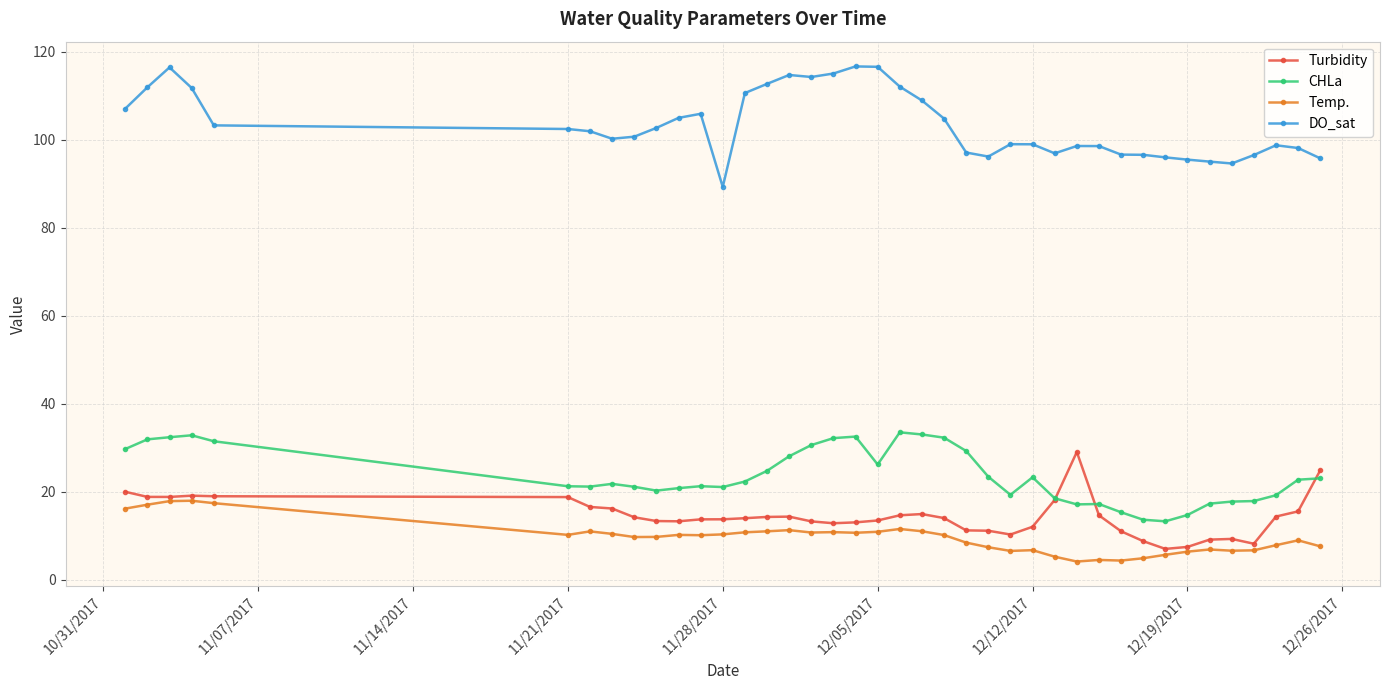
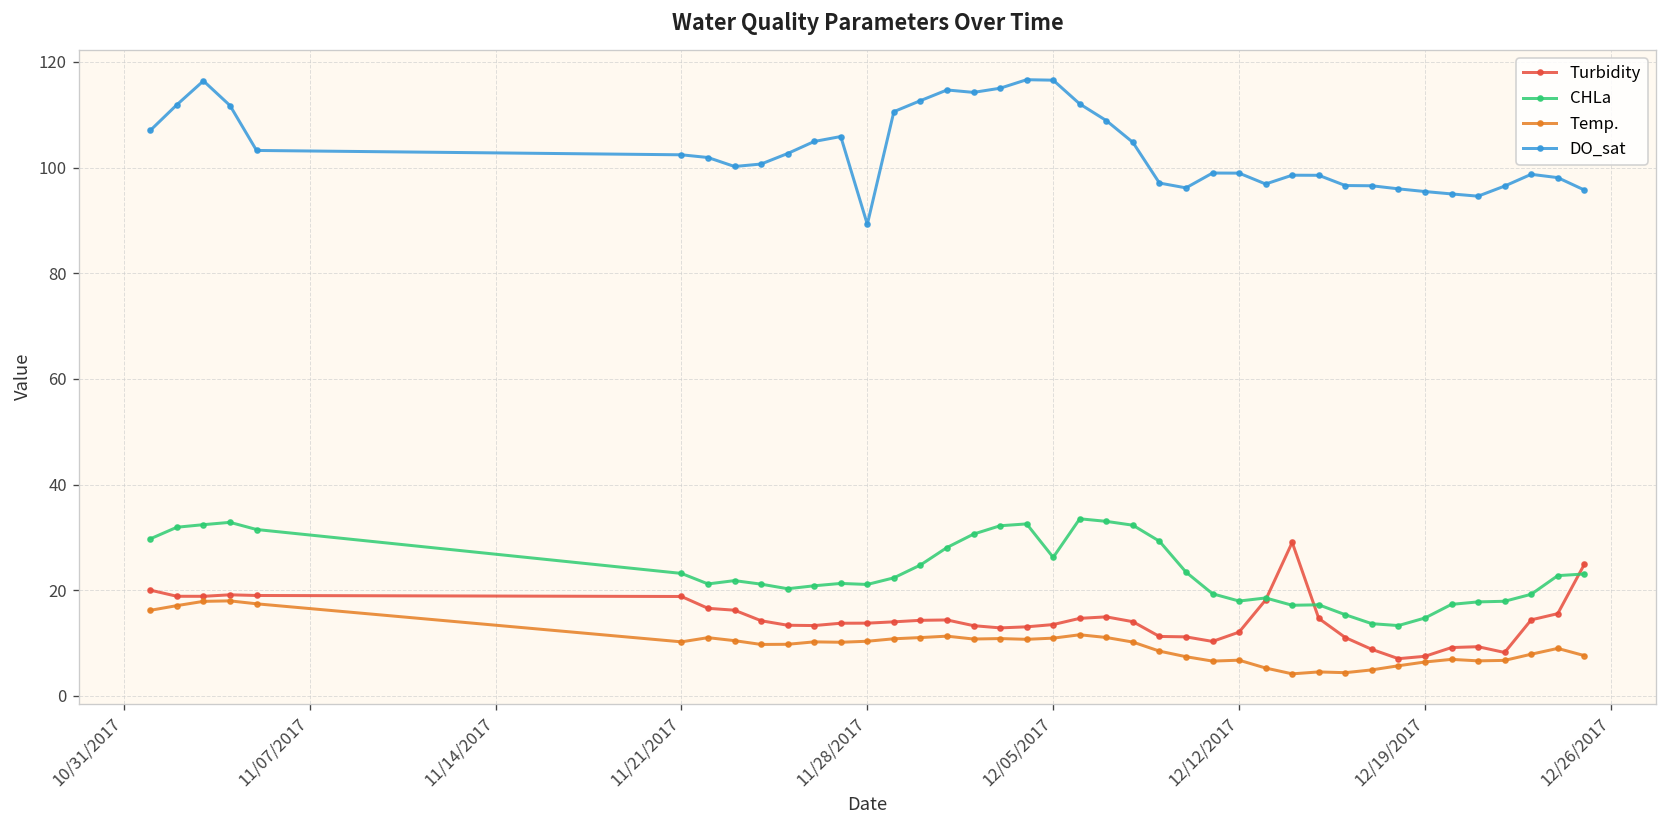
  {
    "CHLa": {
-     "11/21/2017": 21,
+     "11/21/2017": 23,
      "11/28/2017": 21,
      "12/05/2017": 26,
-     "12/12/2017": 23,
+     "12/12/2017": 18,
      "12/19/2017": 15
    },
    "DO_sat": {
      "11/21/2017": 102,
      "11/28/2017": 89,
      "12/05/2017": 117,
      "12/12/2017": 99,
      "12/19/2017": 95
    }
  }
